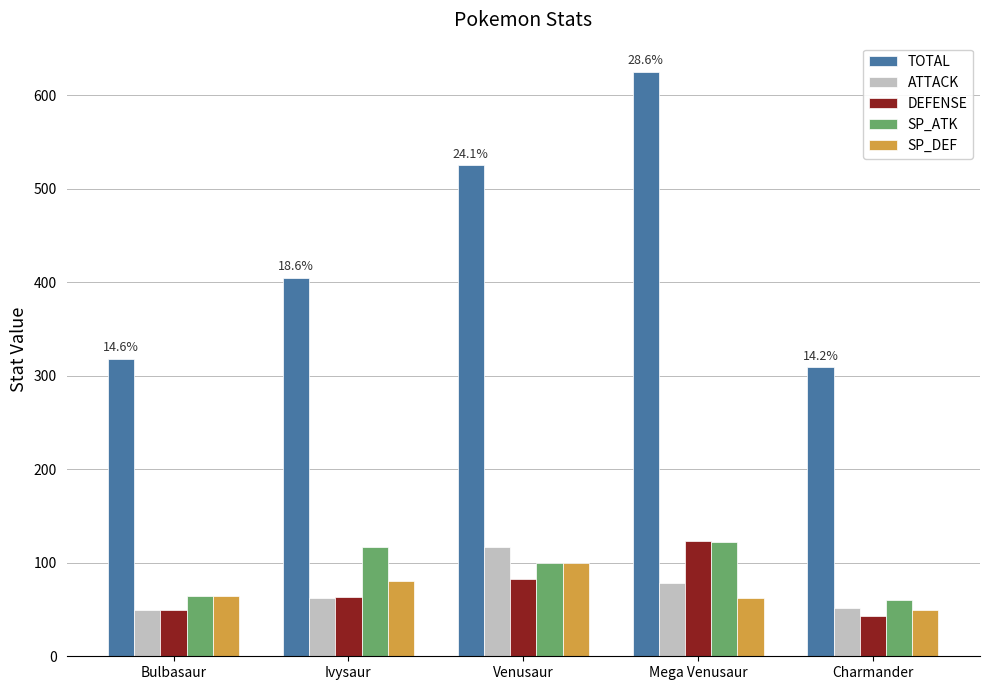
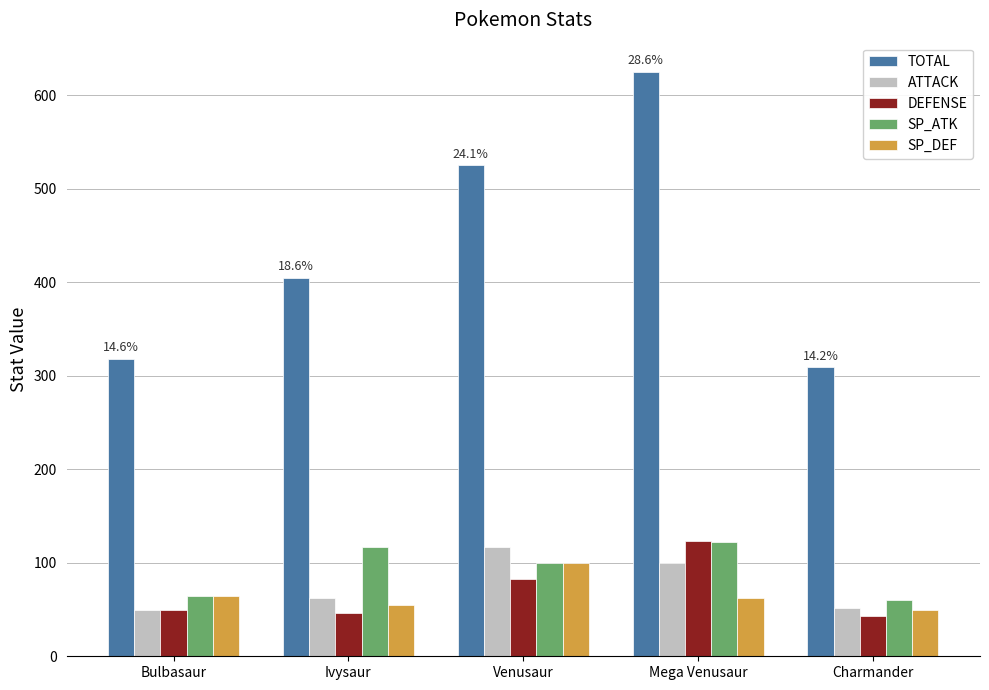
  {
    "ATTACK": {
      "Bulbasaur": 50,
      "Ivysaur": 60,
      "Venusaur": 120,
-     "Mega Venusaur": 80,
+     "Mega Venusaur": 100,
      "Charmander": 50
    },
    "DEFENSE": {
      "Bulbasaur": 50,
-     "Ivysaur": 60,
+     "Ivysaur": 50,
      "Venusaur": 80,
      "Mega Venusaur": 120,
      "Charmander": 40
    },
    "SP_ATK": {
      "Bulbasaur": 70,
      "Ivysaur": 120,
      "Venusaur": 100,
      "Mega Venusaur": 120,
      "Charmander": 60
    },
    "SP_DEF": {
      "Bulbasaur": 70,
-     "Ivysaur": 80,
+     "Ivysaur": 60,
      "Venusaur": 100,
      "Mega Venusaur": 60,
      "Charmander": 50
    }
  }
